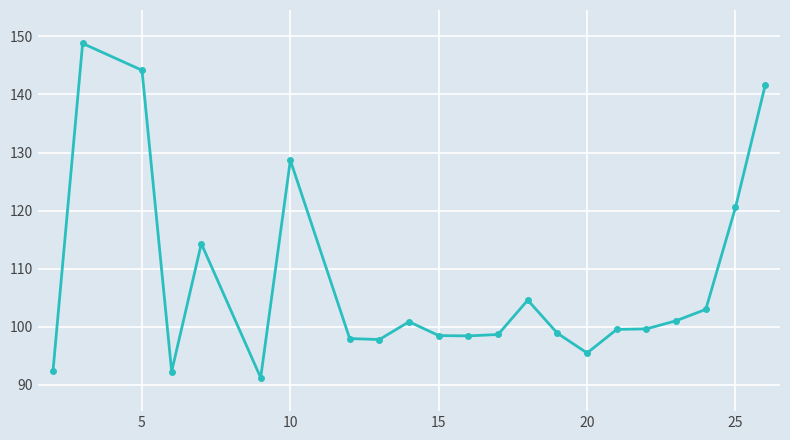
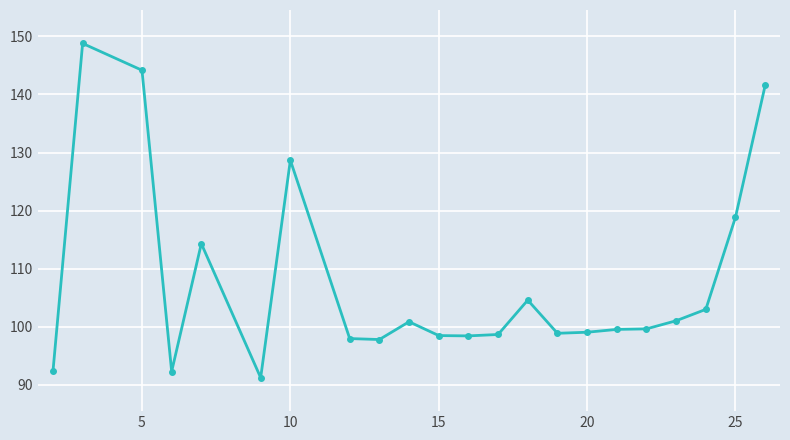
  {
    "5": 144,
    "10": 129,
    "15": 98,
-   "20": 95,
-   "25": 121
+   "20": 99,
+   "25": 119
  }
